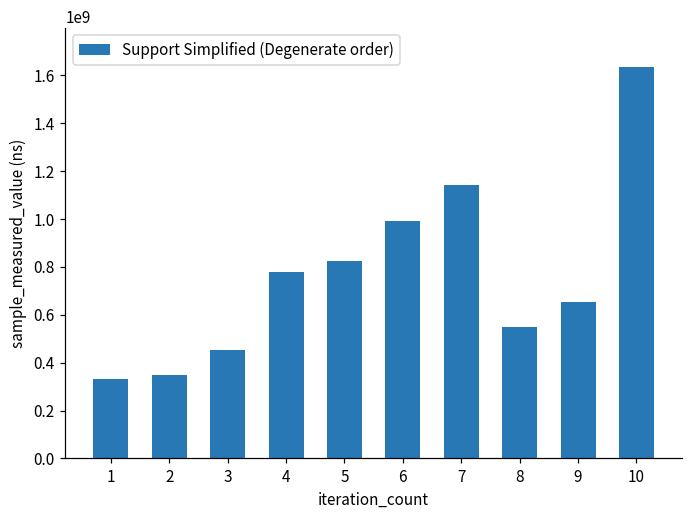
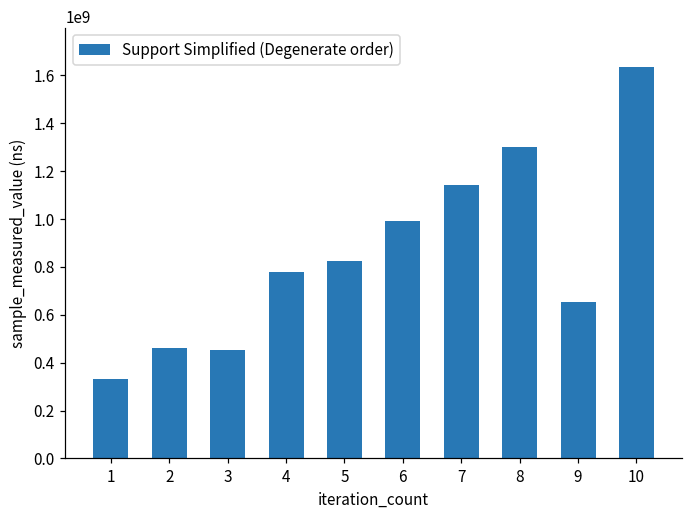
  {
    "1": 330000000,
-   "2": 350000000,
+   "2": 460000000,
    "3": 450000000,
    "4": 780000000,
    "5": 830000000,
    "6": 990000000,
    "7": 1140000000,
-   "8": 550000000,
+   "8": 1300000000,
    "9": 650000000,
    "10": 1640000000
  }
